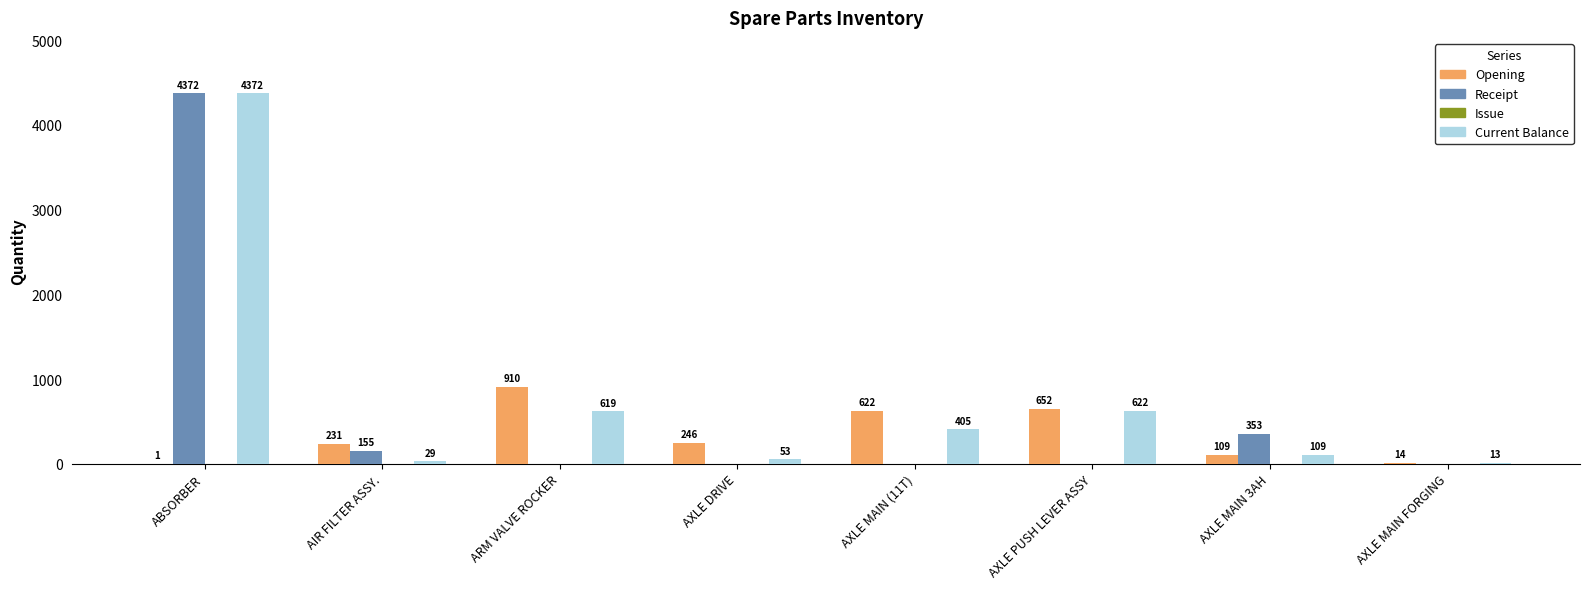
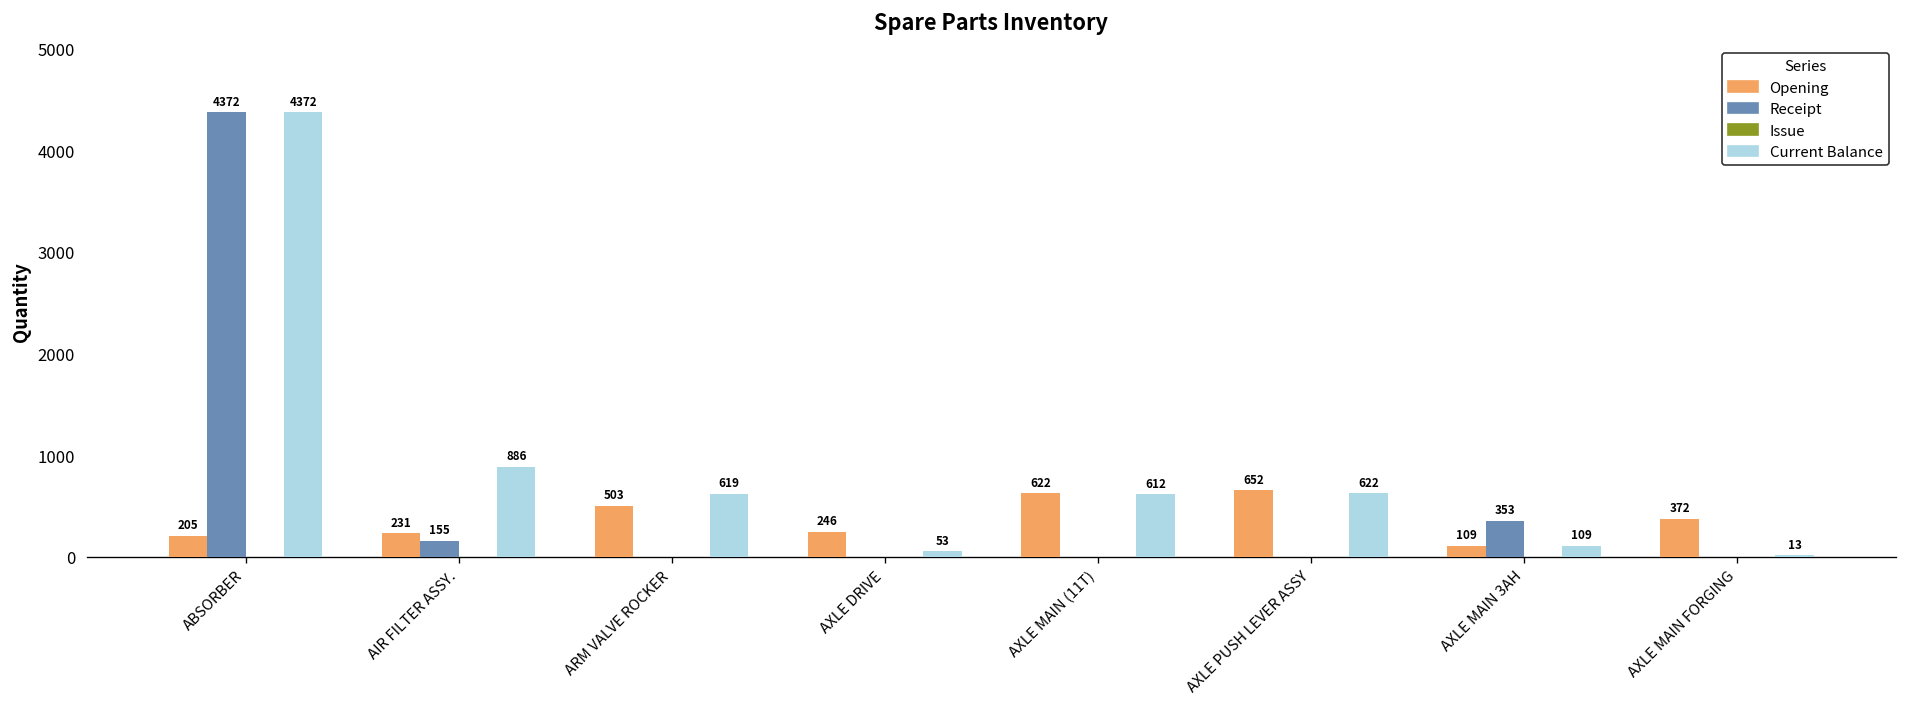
  {
    "Opening": {
-     "ABSORBER": 1,
+     "ABSORBER": 205,
      "AIR FILTER ASSY.": 231,
-     "ARM VALVE ROCKER": 910,
+     "ARM VALVE ROCKER": 503,
      "AXLE DRIVE": 246,
      "AXLE MAIN (11T)": 622,
      "AXLE PUSH LEVER ASSY": 652,
      "AXLE MAIN 3AH": 109,
-     "AXLE MAIN FORGING": 14
+     "AXLE MAIN FORGING": 372
    },
    "Receipt": {
      "ABSORBER": 4372,
      "AIR FILTER ASSY.": 155,
      "AXLE MAIN 3AH": 353
    },
    "Issue": {
      "ABSORBER": 0,
      "AIR FILTER ASSY.": 0,
      "ARM VALVE ROCKER": 0,
      "AXLE DRIVE": 0,
      "AXLE MAIN (11T)": 0,
      "AXLE PUSH LEVER ASSY": 0,
      "AXLE MAIN 3AH": 0,
      "AXLE MAIN FORGING": 0
    },
    "Current Balance": {
      "ABSORBER": 4372,
-     "AIR FILTER ASSY.": 29,
+     "AIR FILTER ASSY.": 886,
      "ARM VALVE ROCKER": 619,
      "AXLE DRIVE": 53,
-     "AXLE MAIN (11T)": 405,
+     "AXLE MAIN (11T)": 612,
      "AXLE PUSH LEVER ASSY": 622,
      "AXLE MAIN 3AH": 109,
      "AXLE MAIN FORGING": 13
    }
  }
